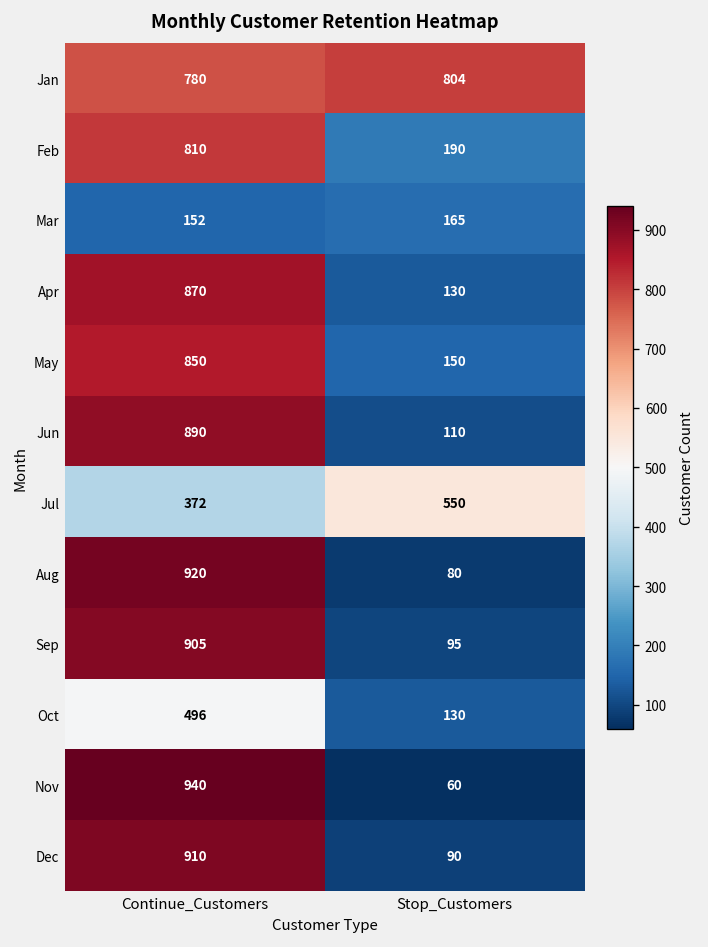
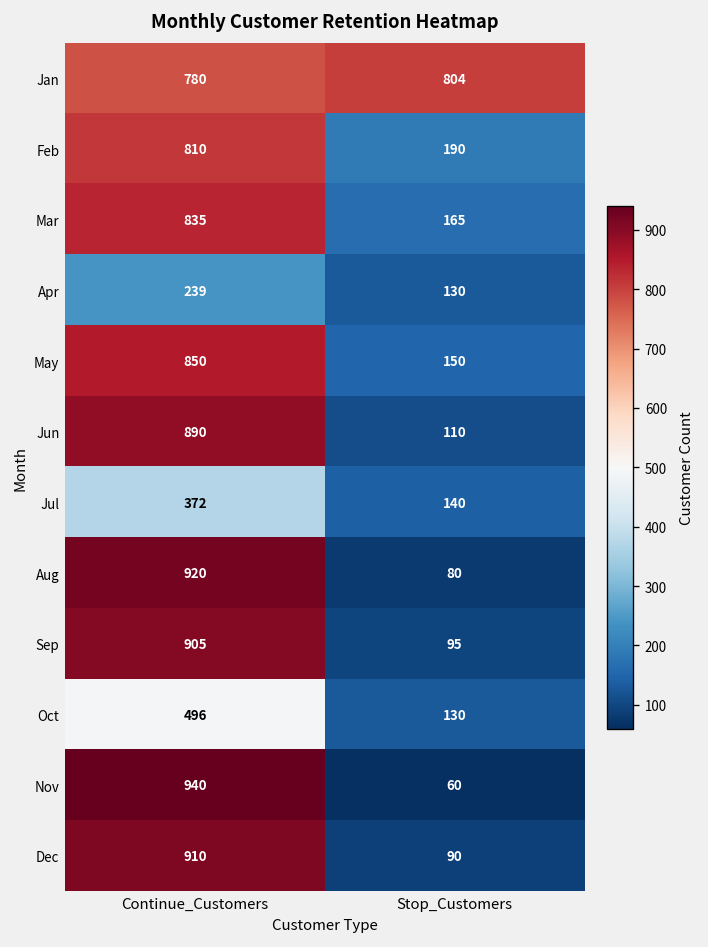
  {
    "Jan": {
      "Continue_Customers": 780,
      "Stop_Customers": 804
    },
    "Feb": {
      "Continue_Customers": 810,
      "Stop_Customers": 190
    },
    "Mar": {
-     "Continue_Customers": 152,
+     "Continue_Customers": 835,
      "Stop_Customers": 165
    },
    "Apr": {
-     "Continue_Customers": 870,
+     "Continue_Customers": 239,
      "Stop_Customers": 130
    },
    "May": {
      "Continue_Customers": 850,
      "Stop_Customers": 150
    },
    "Jun": {
      "Continue_Customers": 890,
      "Stop_Customers": 110
    },
    "Jul": {
      "Continue_Customers": 372,
-     "Stop_Customers": 550
+     "Stop_Customers": 140
    },
    "Aug": {
      "Continue_Customers": 920,
      "Stop_Customers": 80
    },
    "Sep": {
      "Continue_Customers": 905,
      "Stop_Customers": 95
    },
    "Oct": {
      "Continue_Customers": 496,
      "Stop_Customers": 130
    },
    "Nov": {
      "Continue_Customers": 940,
      "Stop_Customers": 60
    },
    "Dec": {
      "Continue_Customers": 910,
      "Stop_Customers": 90
    }
  }
